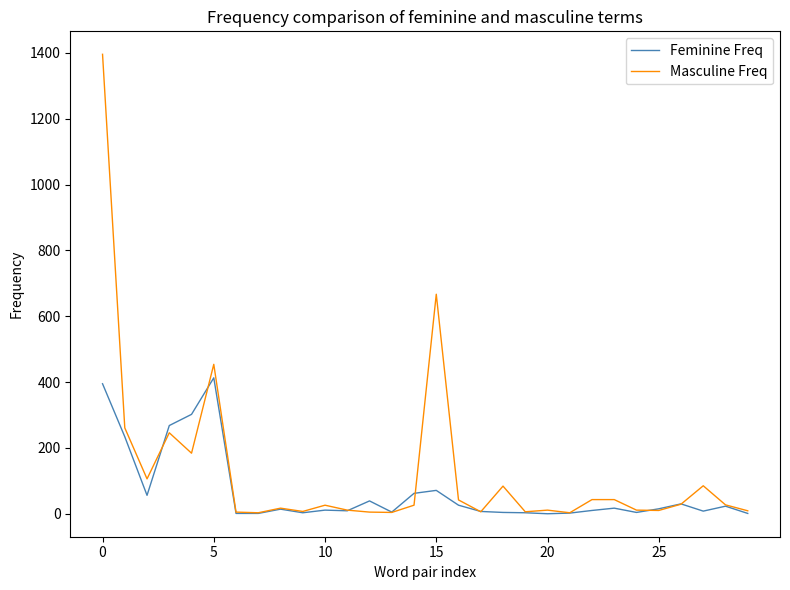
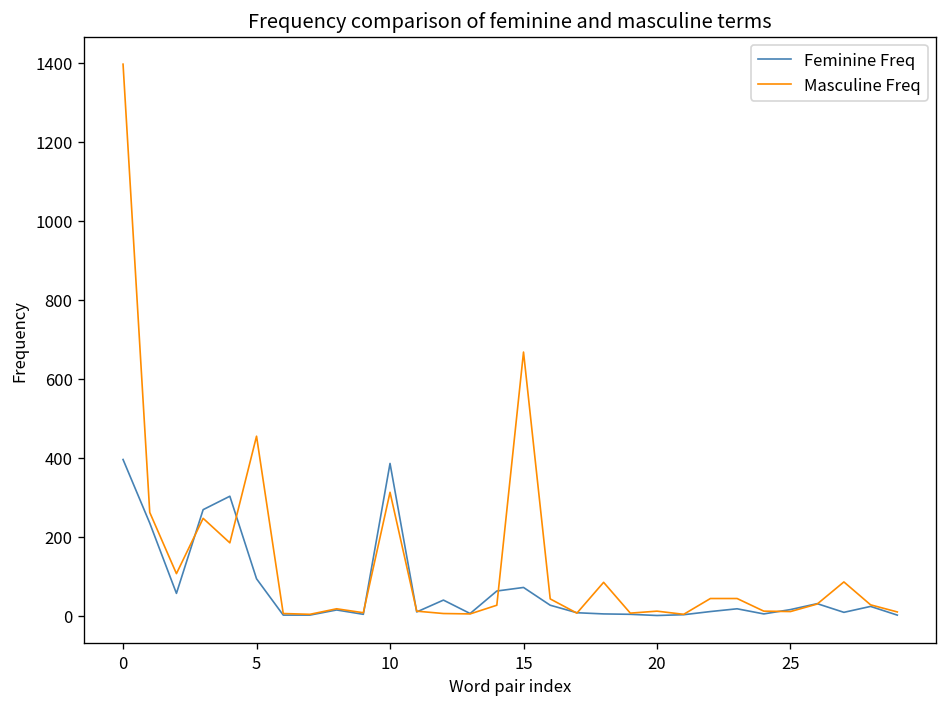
  {
    "Feminine Freq": {
      "0": 400,
-     "5": 410,
-     "10": 10,
+     "5": 90,
+     "10": 390,
      "15": 70,
      "20": 0
    },
    "Masculine Freq": {
      "0": 1400,
      "5": 450,
-     "10": 30,
+     "10": 310,
      "15": 670,
      "20": 10
    }
  }
